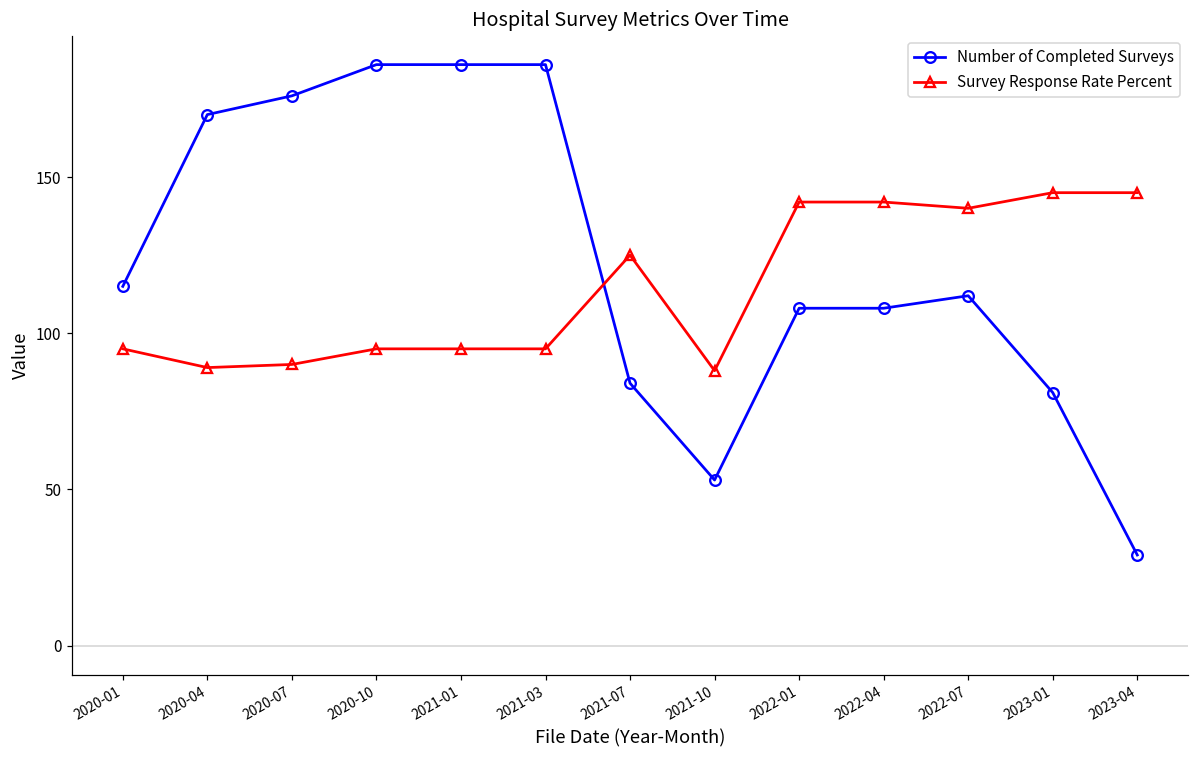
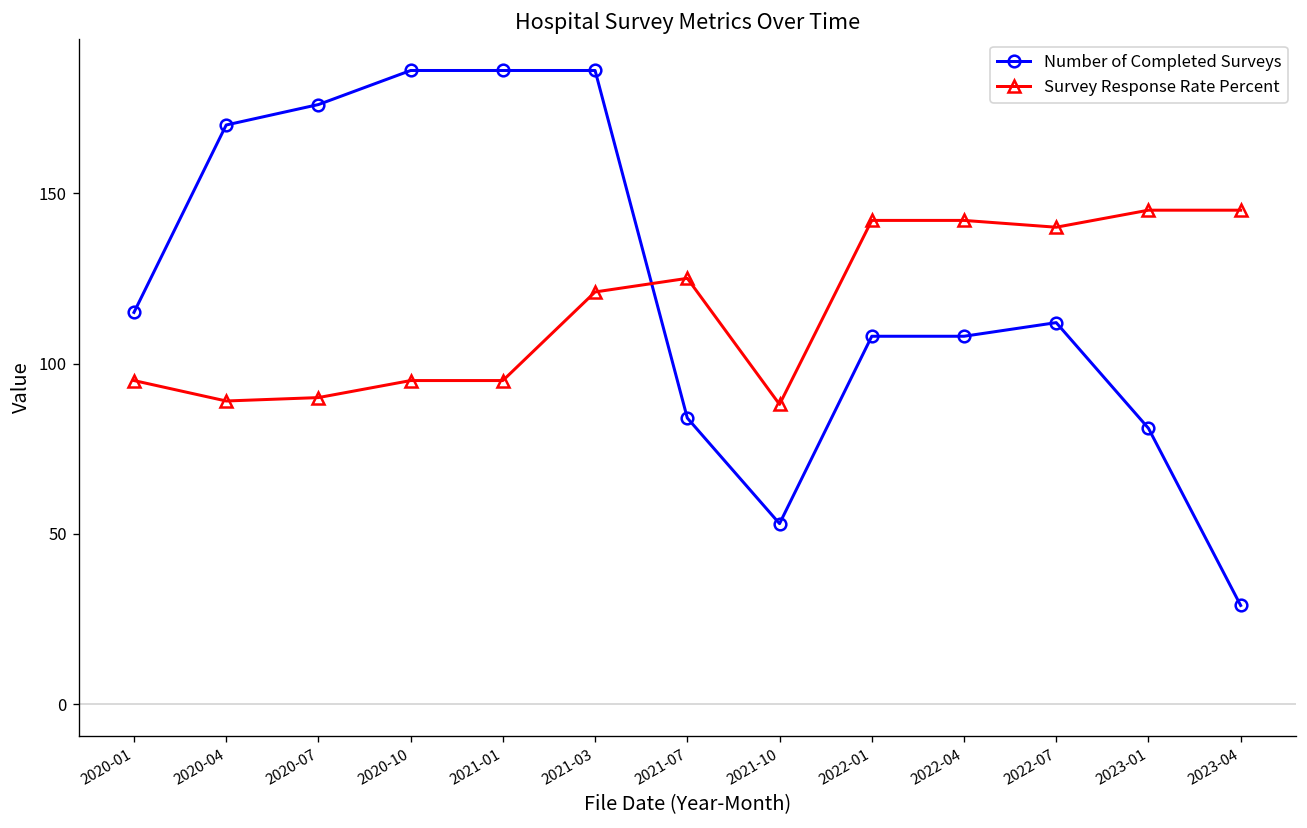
  {
    "Number of Completed Surveys": {
      "2020-01": 115,
      "2020-04": 170,
      "2020-07": 176,
      "2020-10": 186,
      "2021-01": 186,
      "2021-03": 186,
      "2021-07": 84,
      "2021-10": 53,
      "2022-01": 108,
      "2022-04": 108,
      "2022-07": 112,
      "2023-01": 81,
      "2023-04": 29
    },
    "Survey Response Rate Percent": {
      "2020-01": 95,
      "2020-04": 89,
      "2020-07": 90,
      "2020-10": 95,
      "2021-01": 95,
-     "2021-03": 95,
+     "2021-03": 121,
      "2021-07": 125,
      "2021-10": 88,
      "2022-01": 142,
      "2022-04": 142,
      "2022-07": 140,
      "2023-01": 145,
      "2023-04": 145
    }
  }
